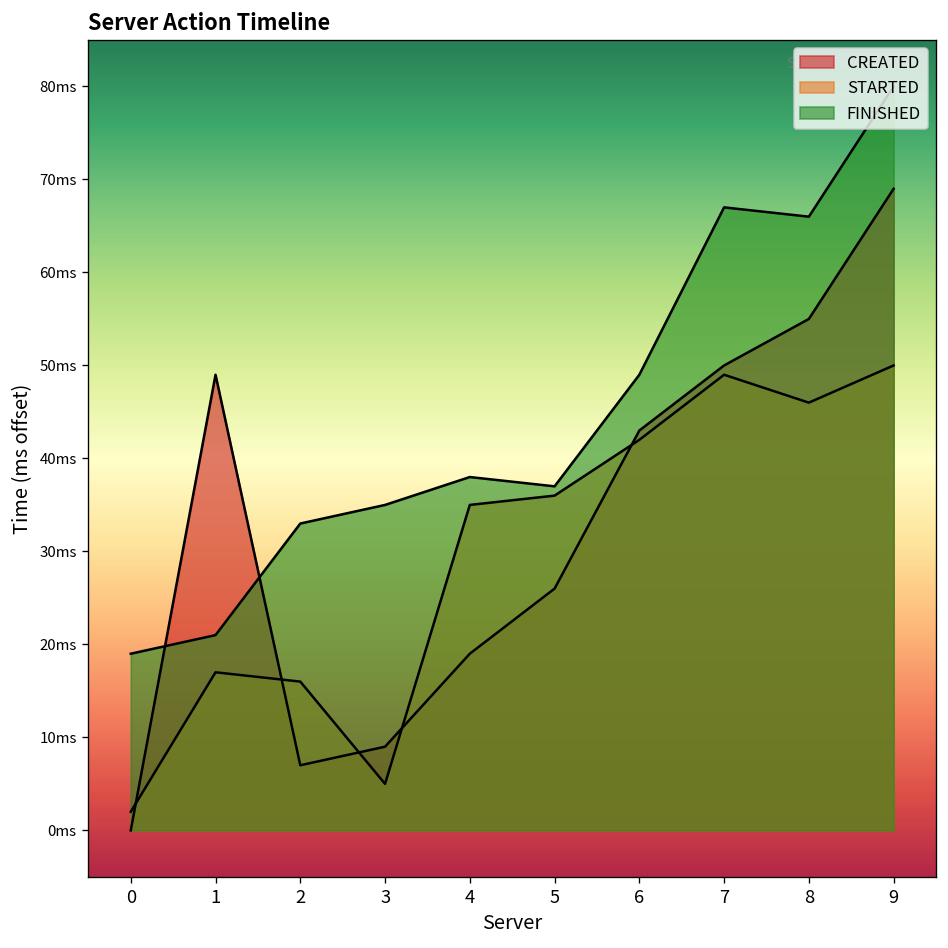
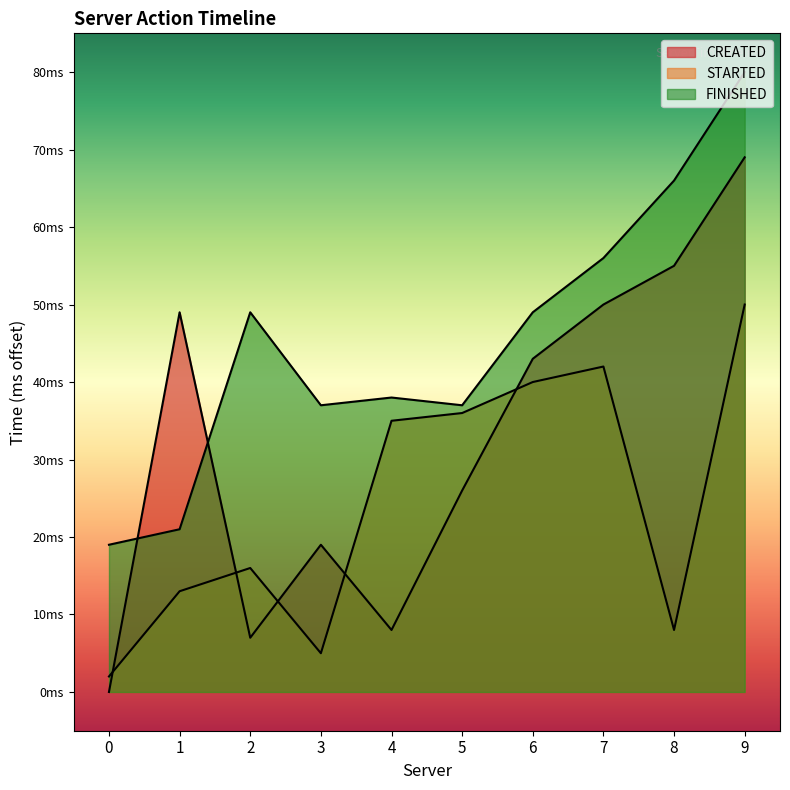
  {
    "CREATED": {
      "0": "0ms",
      "1": "49ms",
      "2": "7ms",
-     "3": "9ms",
-     "4": "19ms",
+     "3": "19ms",
+     "4": "8ms",
      "5": "26ms",
      "6": "43ms",
      "7": "50ms",
      "8": "55ms",
      "9": "69ms"
    },
    "STARTED": {
      "0": "2ms",
-     "1": "17ms",
+     "1": "13ms",
      "2": "16ms",
      "3": "5ms",
      "4": "35ms",
      "5": "36ms",
-     "6": "42ms",
-     "7": "49ms",
-     "8": "46ms",
+     "6": "40ms",
+     "7": "42ms",
+     "8": "8ms",
      "9": "50ms"
    },
    "FINISHED": {
      "0": "19ms",
      "1": "21ms",
-     "2": "33ms",
-     "3": "35ms",
+     "2": "49ms",
+     "3": "37ms",
      "4": "38ms",
      "5": "37ms",
      "6": "49ms",
-     "7": "67ms",
+     "7": "56ms",
      "8": "66ms"
    }
  }
